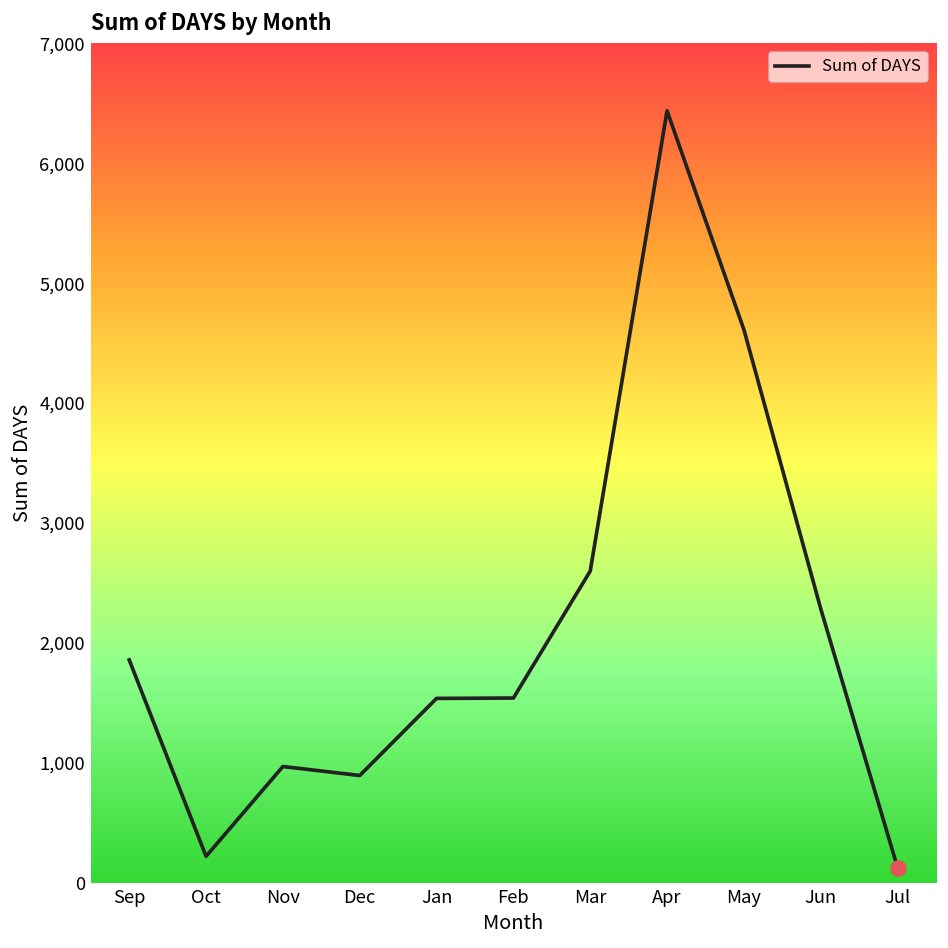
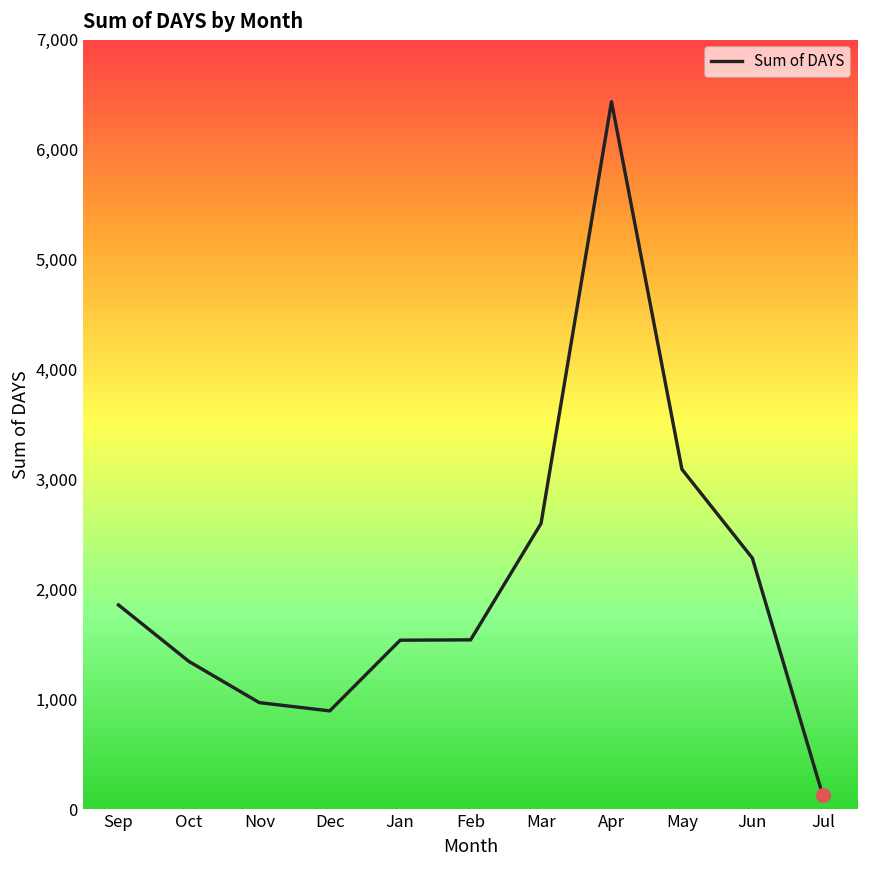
  {
    "Sum of DAYS": {
      "Sep": "1,900",
-     "Oct": "200",
+     "Oct": "1,300",
      "Nov": "1,000",
      "Dec": "900",
      "Jan": "1,500",
      "Feb": "1,500",
      "Mar": "2,600",
      "Apr": "6,400",
-     "May": "4,600",
+     "May": "3,100",
      "Jun": "2,300"
    }
  }
